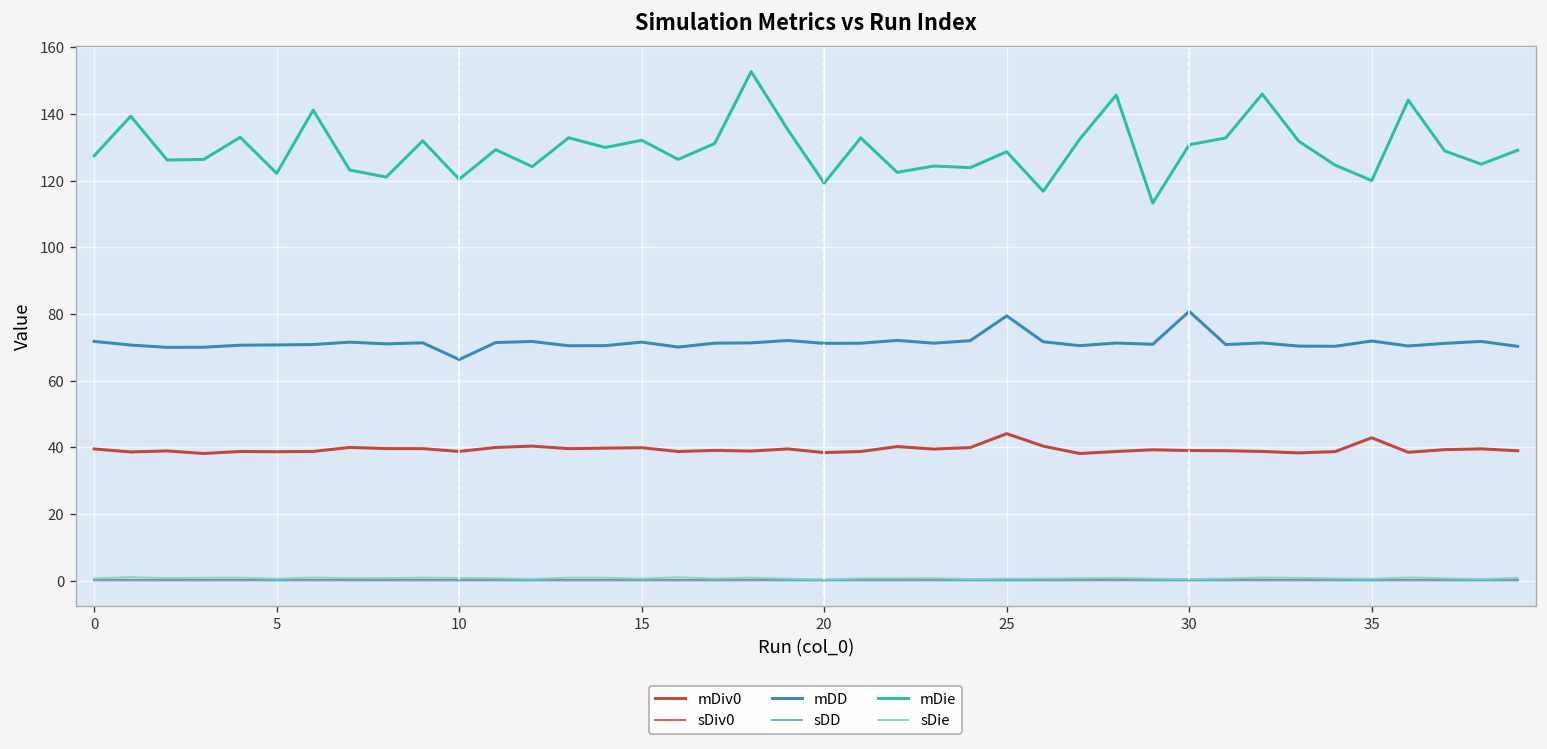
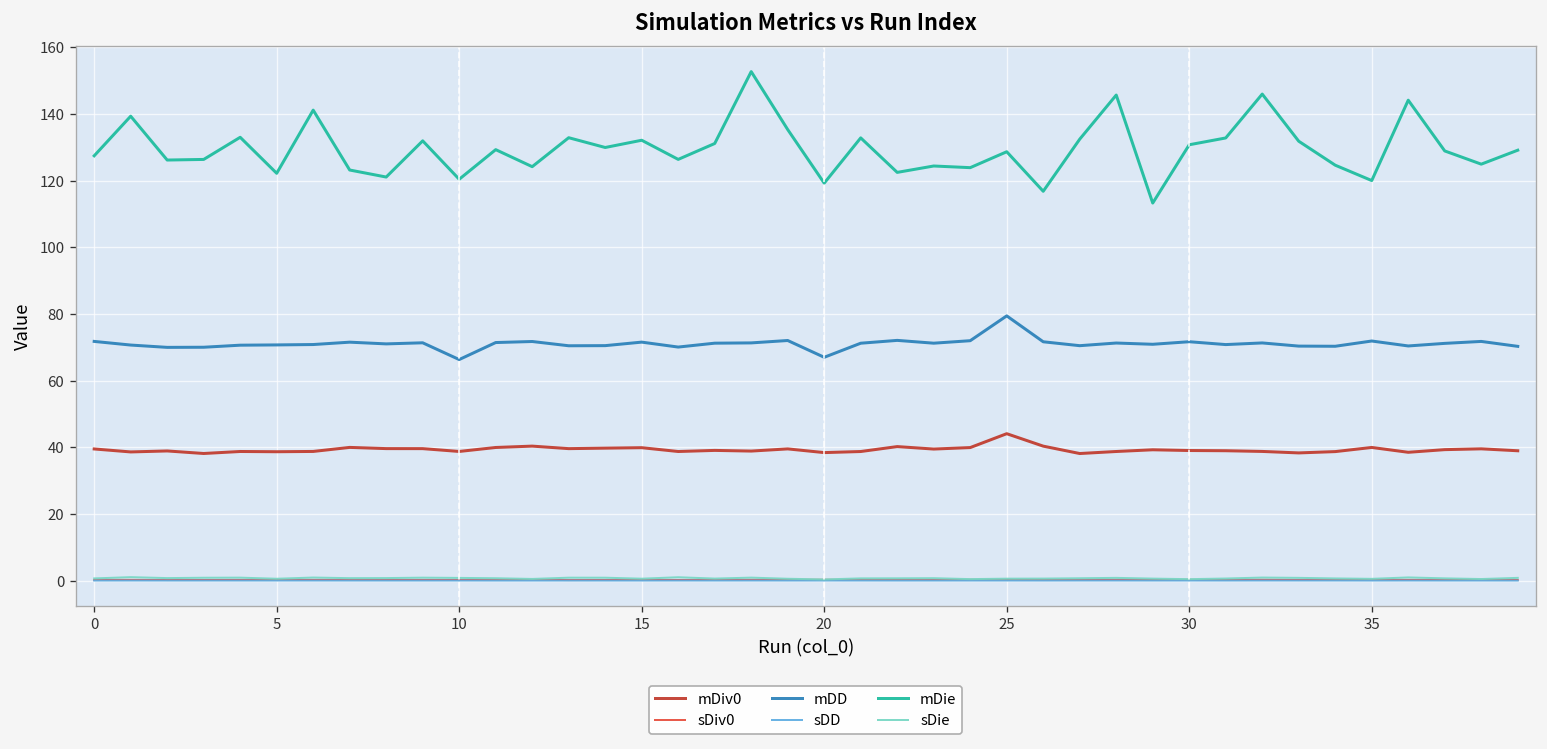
  {
    "mDiv0": {
      "0": 40,
      "5": 39,
      "10": 39,
      "15": 40,
      "20": 38,
      "25": 44,
      "30": 39,
-     "35": 43
+     "35": 40
    },
    "mDD": {
      "0": 72,
      "5": 71,
      "10": 66,
      "15": 72,
-     "20": 71,
+     "20": 67,
      "25": 79,
-     "30": 81,
+     "30": 72,
      "35": 72
    },
    "mDie": {
      "0": 127,
      "5": 122,
      "10": 120,
      "15": 132,
      "20": 119,
      "25": 129,
      "30": 131,
      "35": 120
    }
  }
